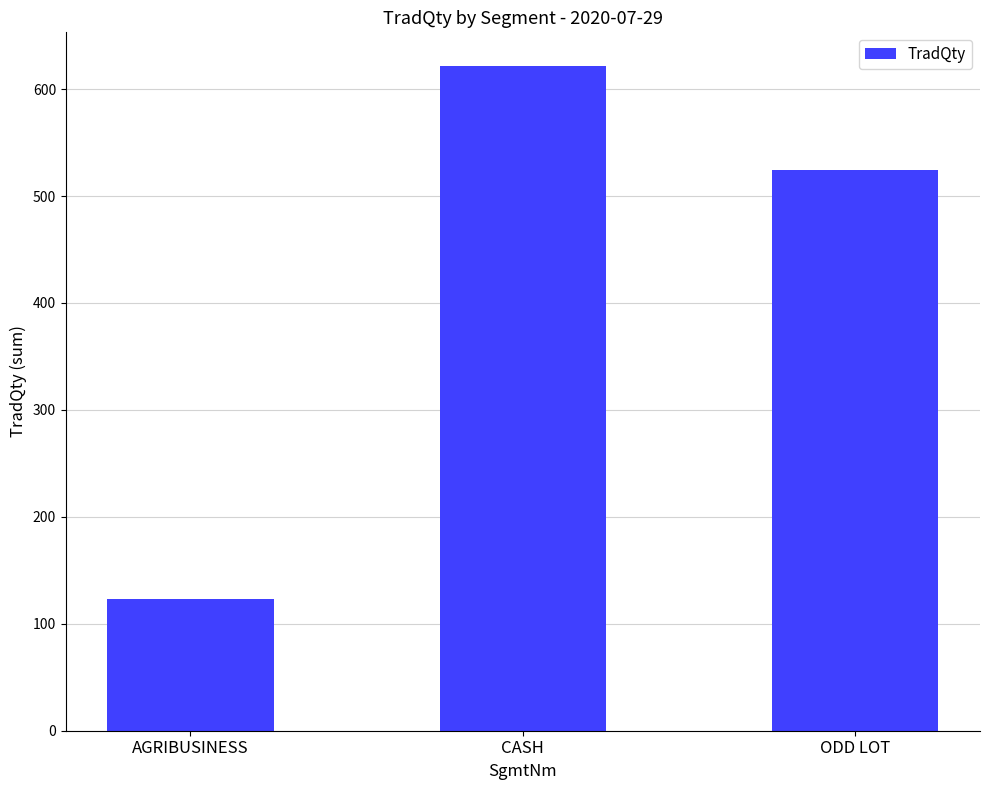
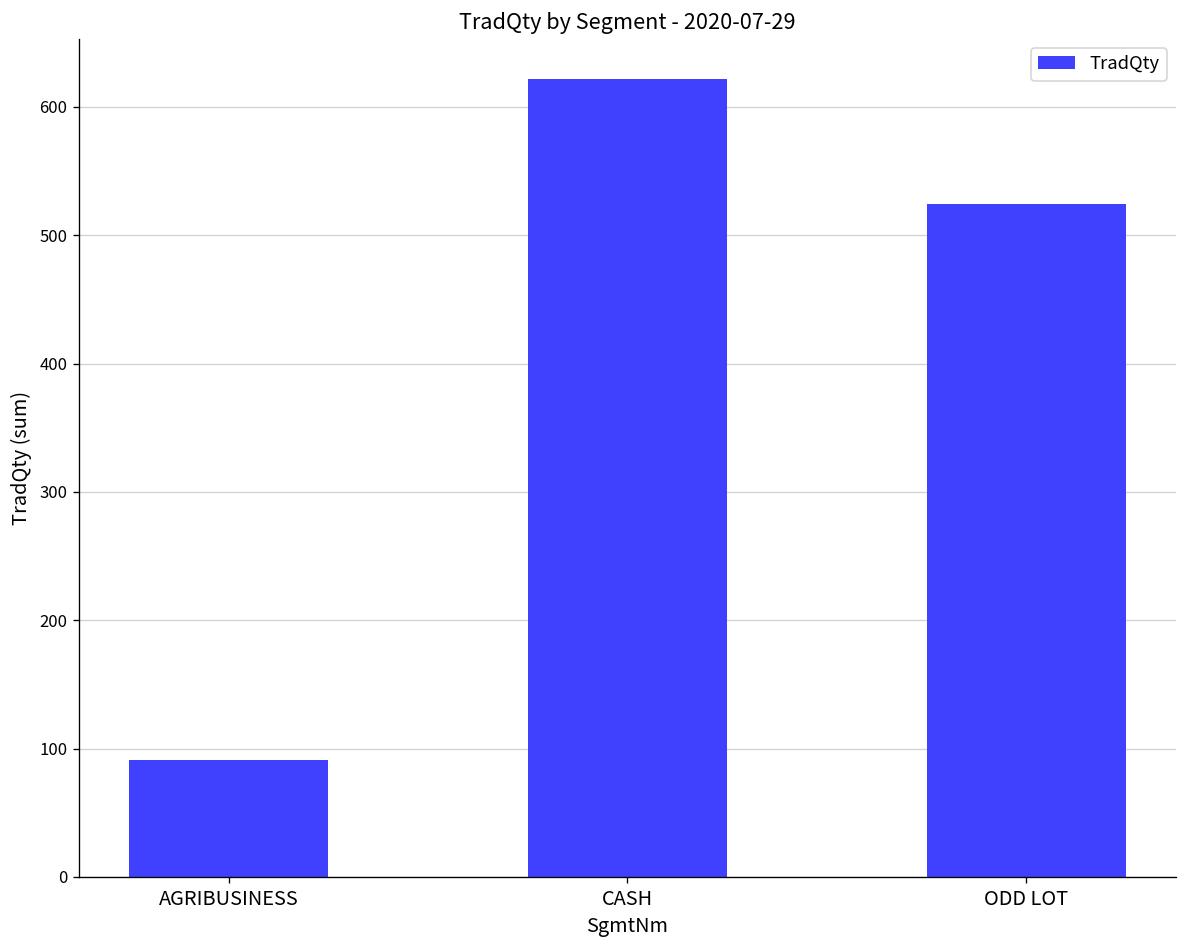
  {
-   "AGRIBUSINESS": 123,
+   "AGRIBUSINESS": 91,
    "CASH": 622,
    "ODD LOT": 524
  }
